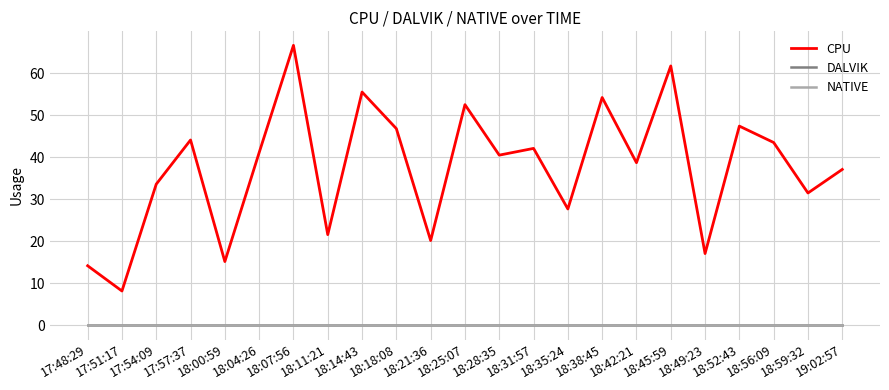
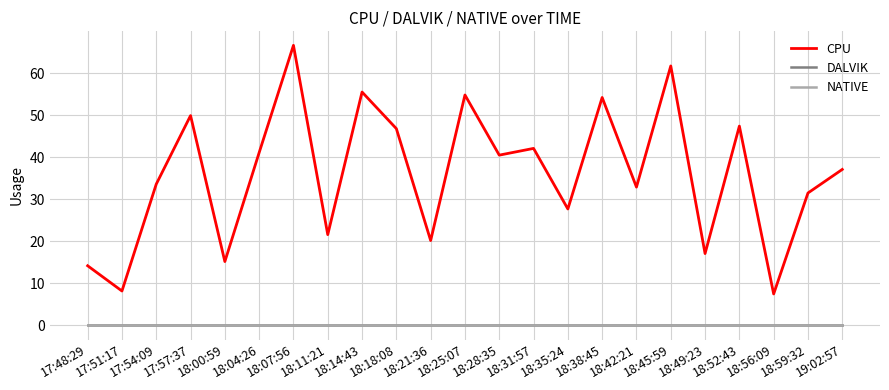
  {
    "CPU": {
      "17:48:29": 14,
      "17:51:17": 8,
      "17:54:09": 34,
-     "17:57:37": 44,
+     "17:57:37": 50,
      "18:00:59": 15,
      "18:04:26": 41,
      "18:07:56": 67,
      "18:11:21": 22,
      "18:14:43": 56,
      "18:18:08": 47,
      "18:21:36": 20,
-     "18:25:07": 53,
+     "18:25:07": 55,
      "18:28:35": 41,
      "18:31:57": 42,
      "18:35:24": 28,
      "18:38:45": 54,
-     "18:42:21": 39,
+     "18:42:21": 33,
      "18:45:59": 62,
      "18:49:23": 17,
      "18:52:43": 47,
-     "18:56:09": 44,
+     "18:56:09": 8,
      "18:59:32": 32,
      "19:02:57": 37
    },
    "NATIVE": {
      "17:48:29": 0,
      "17:51:17": 0,
      "17:54:09": 0,
      "17:57:37": 0,
      "18:00:59": 0,
      "18:04:26": 0,
      "18:07:56": 0,
      "18:11:21": 0,
      "18:14:43": 0,
      "18:18:08": 0,
      "18:21:36": 0,
      "18:25:07": 0,
      "18:28:35": 0,
      "18:31:57": 0,
      "18:35:24": 0,
      "18:38:45": 0,
      "18:42:21": 0,
      "18:45:59": 0,
      "18:49:23": 0,
      "18:52:43": 0,
      "18:56:09": 0,
      "18:59:32": 0,
      "19:02:57": 0
    }
  }
